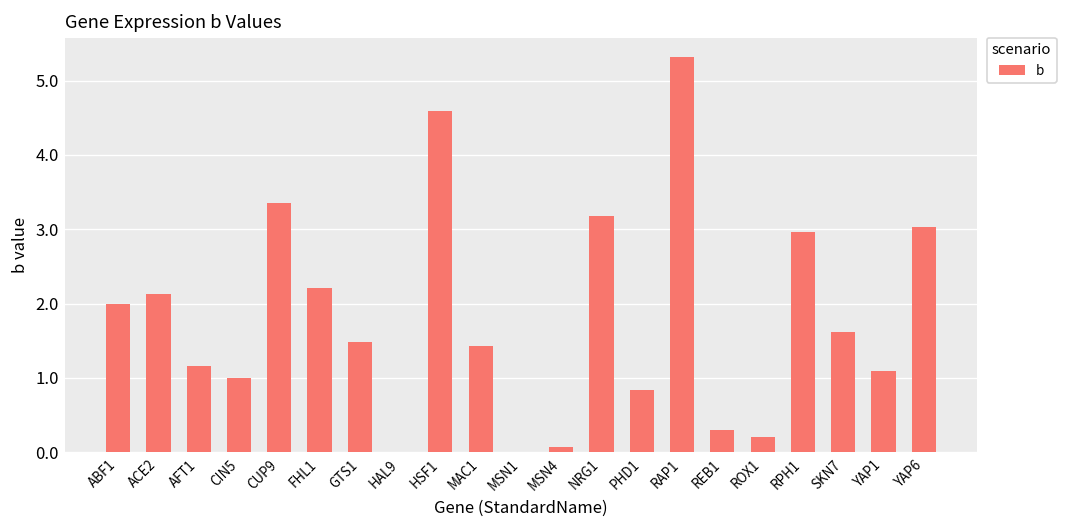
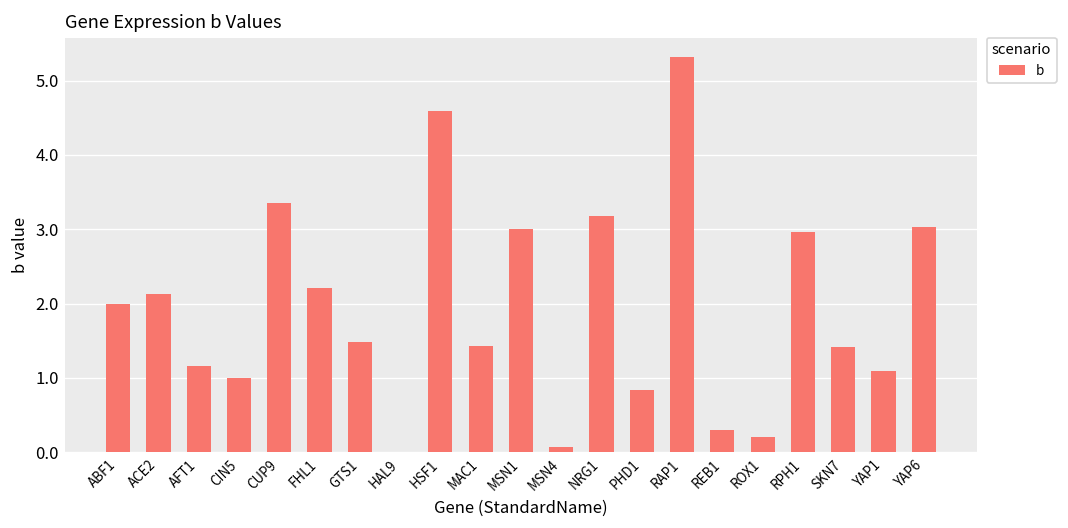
  {
    "ABF1": 2.0,
    "ACE2": 2.1,
    "AFT1": 1.2,
    "CIN5": 1.0,
    "CUP9": 3.4,
    "FHL1": 2.2,
    "GTS1": 1.5,
    "HAL9": 0.0,
    "HSF1": 4.6,
    "MAC1": 1.4,
-   "MSN1": 0,
+   "MSN1": 3,
    "MSN4": 0.1,
    "NRG1": 3.2,
    "PHD1": 0.8,
    "RAP1": 5.3,
    "REB1": 0.3,
    "ROX1": 0.2,
    "RPH1": 3.0,
-   "SKN7": 1.6,
+   "SKN7": 1.4,
    "YAP1": 1.1,
    "YAP6": 3.0
  }
